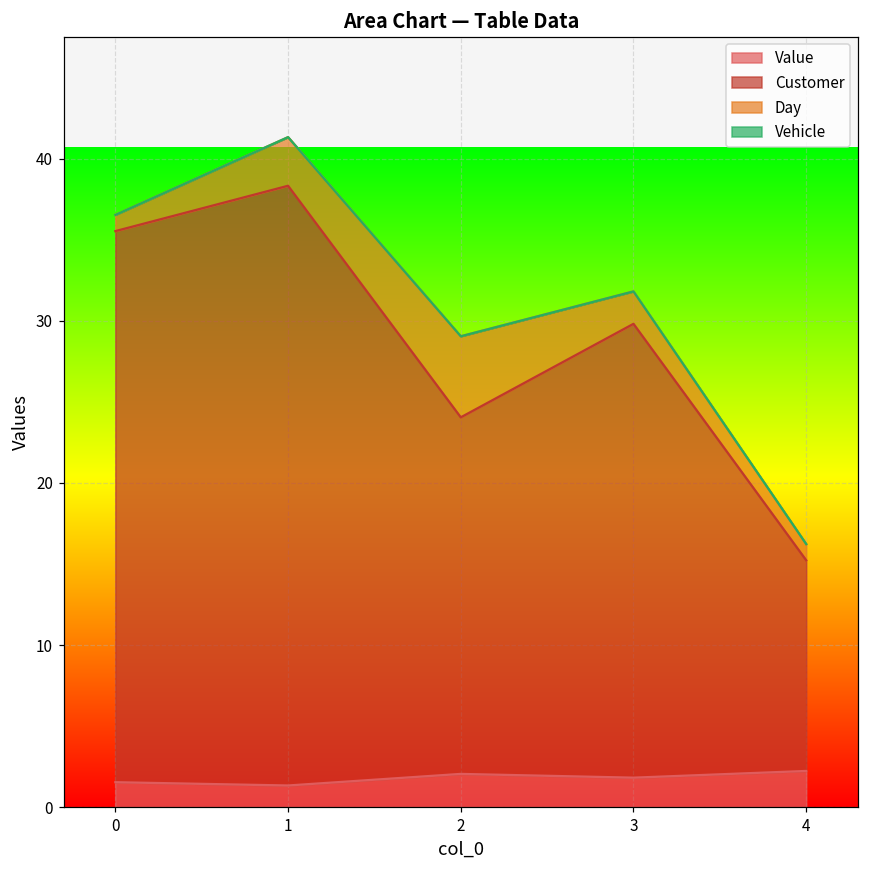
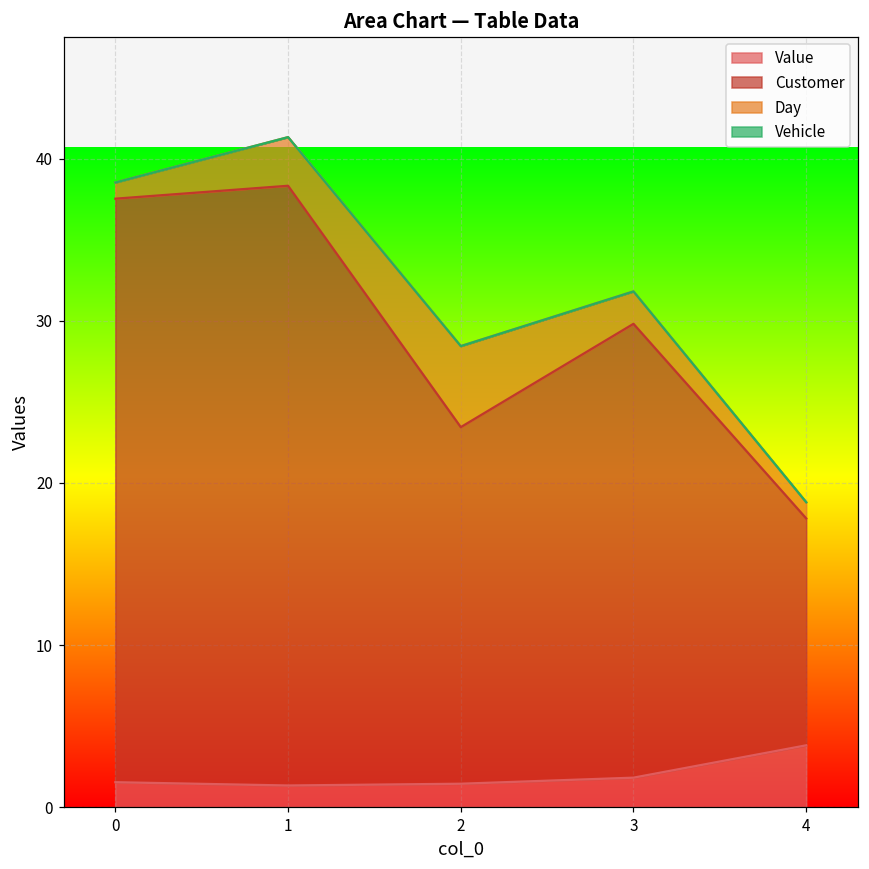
  {
    "Value": {
      "0": 1.5,
      "1": 1.3,
-     "2": 2.0,
+     "2": 1.4,
      "3": 1.8,
-     "4": 2.2
+     "4": 3.8
    },
    "Customer": {
-     "0": 34,
+     "0": 36,
      "1": 37,
      "2": 22,
      "3": 28,
-     "4": 13
+     "4": 14
    }
  }
